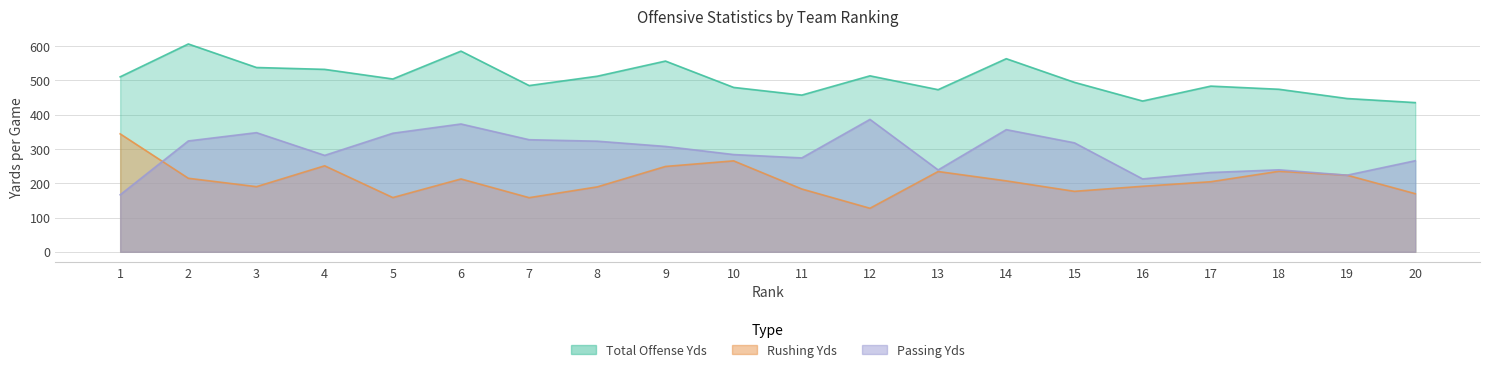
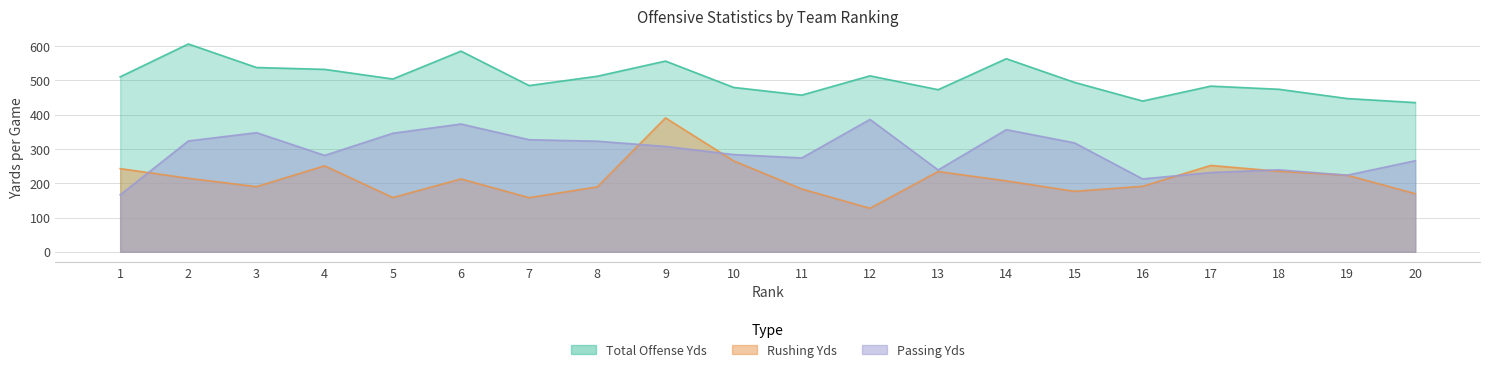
  {
    "Rushing Yds": {
-     "1": 340,
+     "1": 240,
      "2": 210,
      "3": 190,
      "4": 250,
      "5": 160,
      "6": 210,
      "7": 160,
      "8": 190,
-     "9": 250,
+     "9": 390,
      "10": 270,
      "11": 180,
      "12": 130,
      "14": 210,
      "15": 180,
      "16": 190,
-     "17": 200,
+     "17": 250,
      "20": 170
    }
  }
